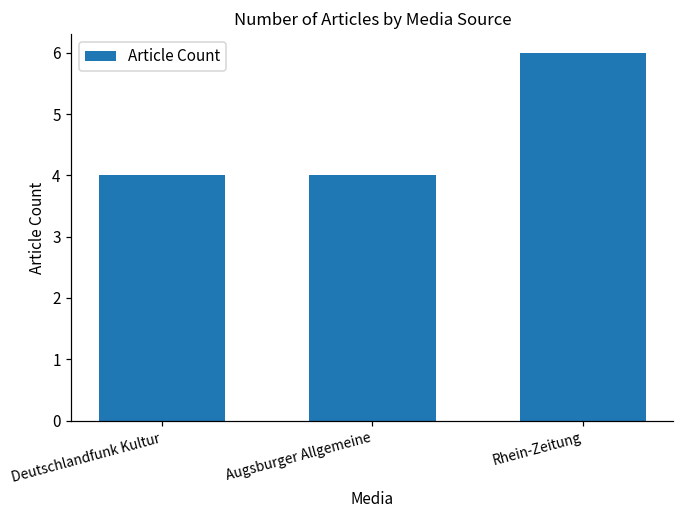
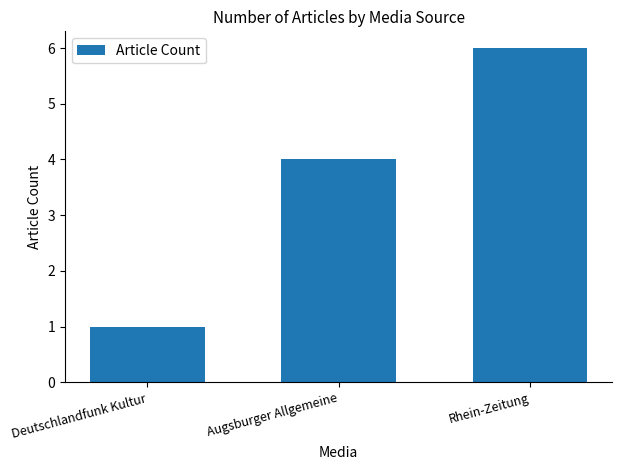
  {
-   "Deutschlandfunk Kultur": 4,
+   "Deutschlandfunk Kultur": 1,
    "Augsburger Allgemeine": 4,
    "Rhein-Zeitung": 6
  }
